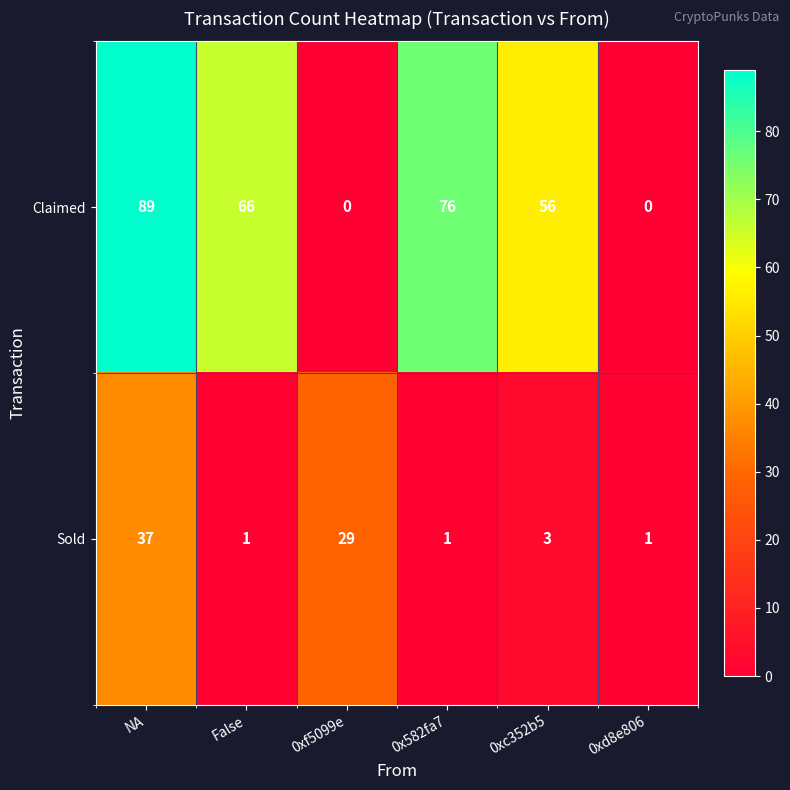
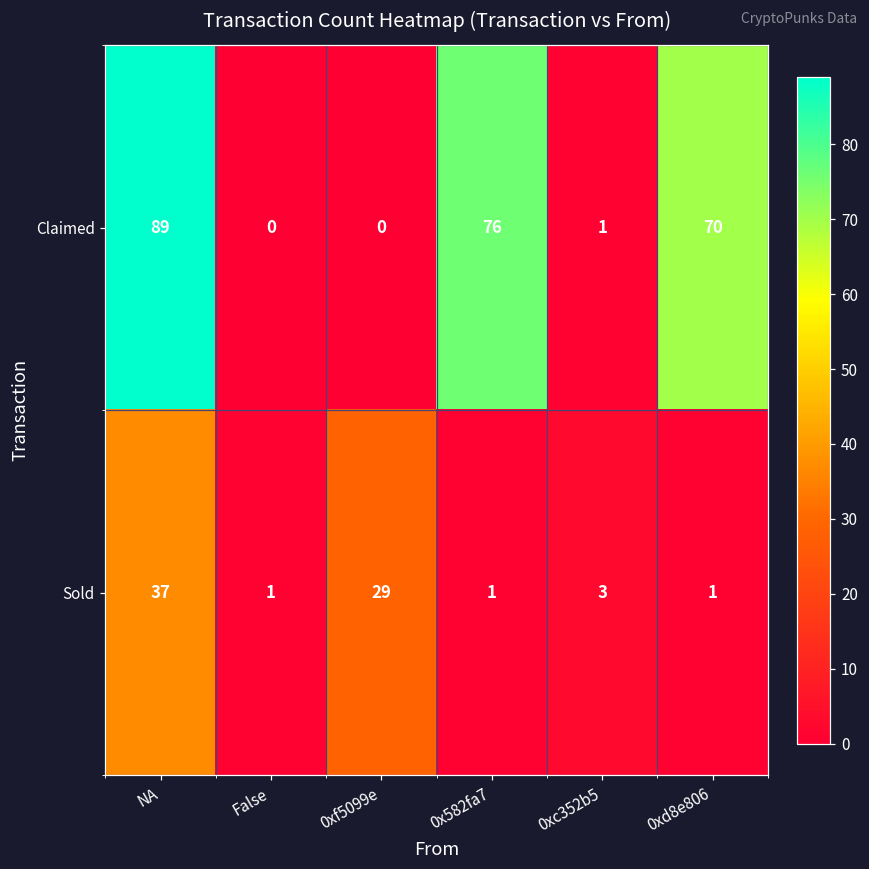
  {
    "Claimed": {
      "NA": 89,
-     "False": 66,
+     "False": 0,
      "0xf5099e": 0,
      "0x582fa7": 76,
-     "0xc352b5": 56,
-     "0xd8e806": 0
+     "0xc352b5": 1,
+     "0xd8e806": 70
    },
    "Sold": {
      "NA": 37,
      "False": 1,
      "0xf5099e": 29,
      "0x582fa7": 1,
      "0xc352b5": 3,
      "0xd8e806": 1
    }
  }
